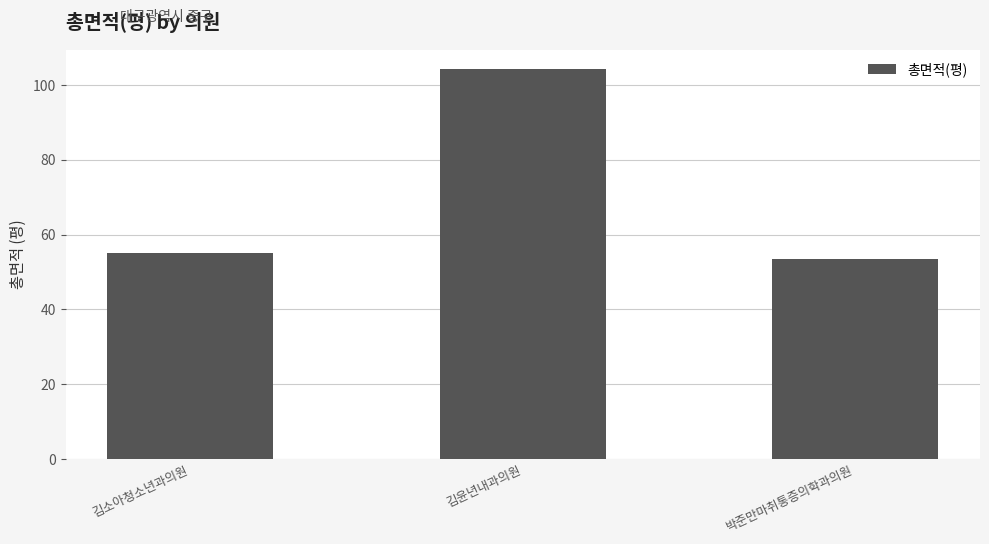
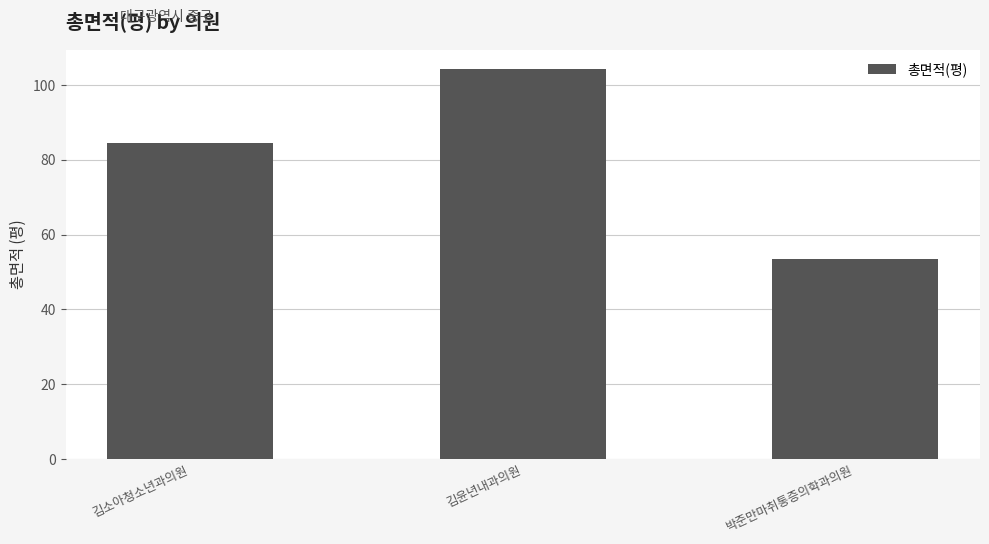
  {
-   "김소아청소년과의원": 55,
+   "김소아청소년과의원": 85,
    "김윤년내과의원": 104,
    "박준만마취통증의학과의원": 53
  }
